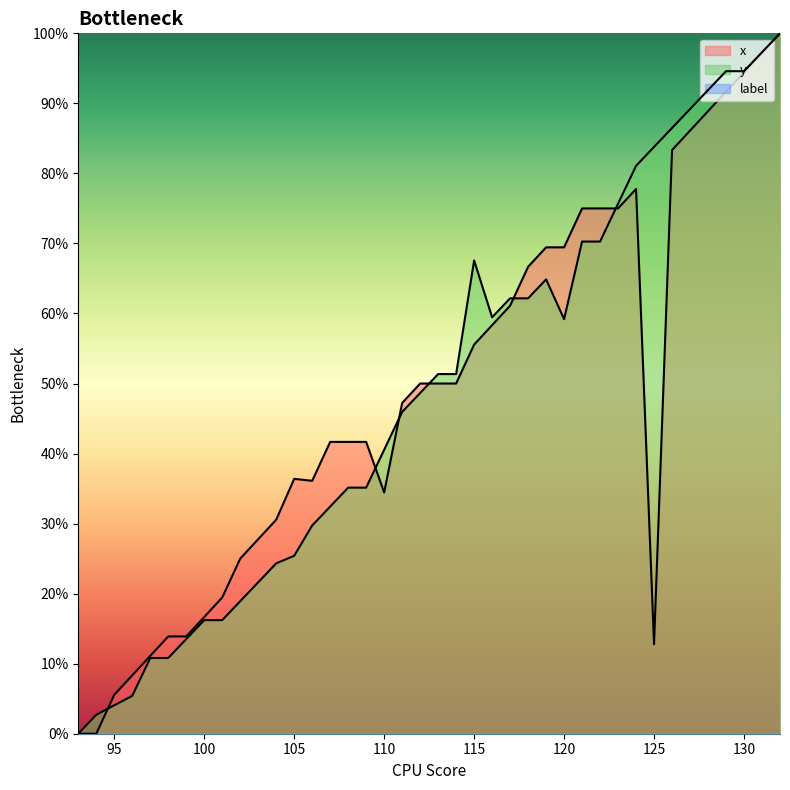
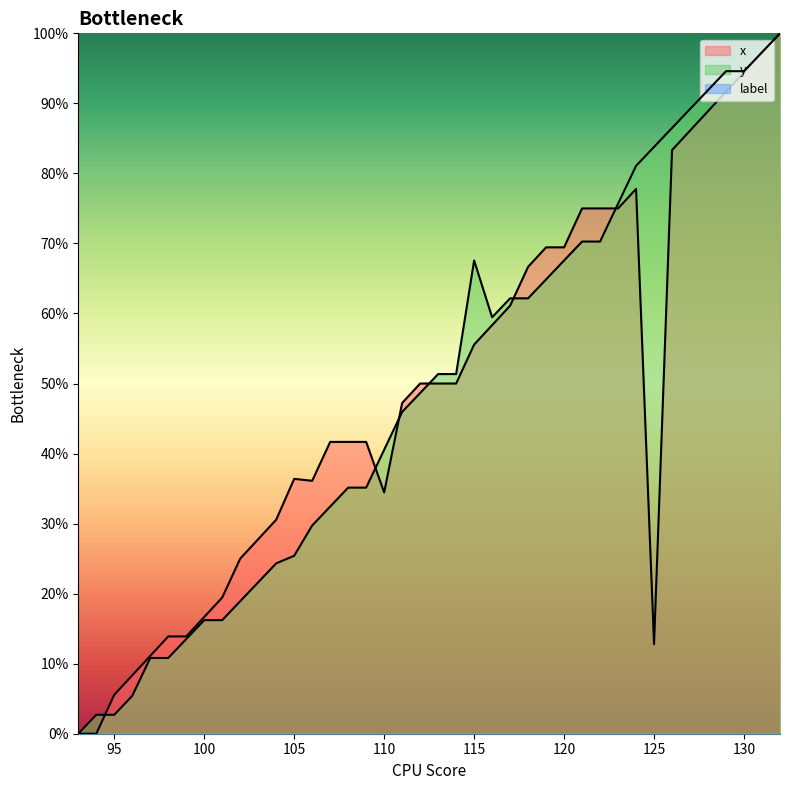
  {
    "x": {
      "95": "6%",
      "100": "17%",
      "105": "36%",
      "110": "34%",
      "115": "56%",
      "120": "69%",
      "125": "13%"
    },
    "y": {
-     "95": "4%",
+     "95": "3%",
      "100": "16%",
      "105": "25%",
      "110": "41%",
      "115": "68%",
-     "120": "59%",
+     "120": "68%",
      "125": "84%"
    },
    "label": {
      "95": "0%",
      "100": "0%",
      "105": "0%",
      "110": "0%",
      "115": "0%",
      "120": "0%",
      "125": "0%",
      "130": "0%"
    }
  }
